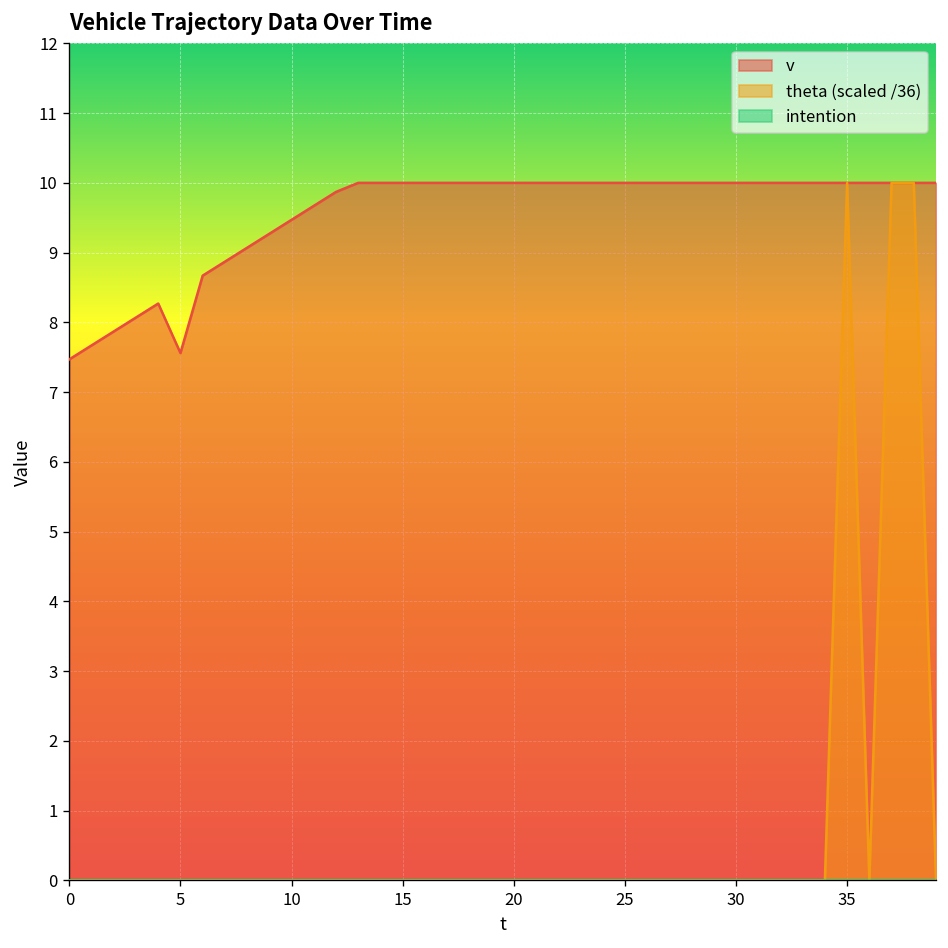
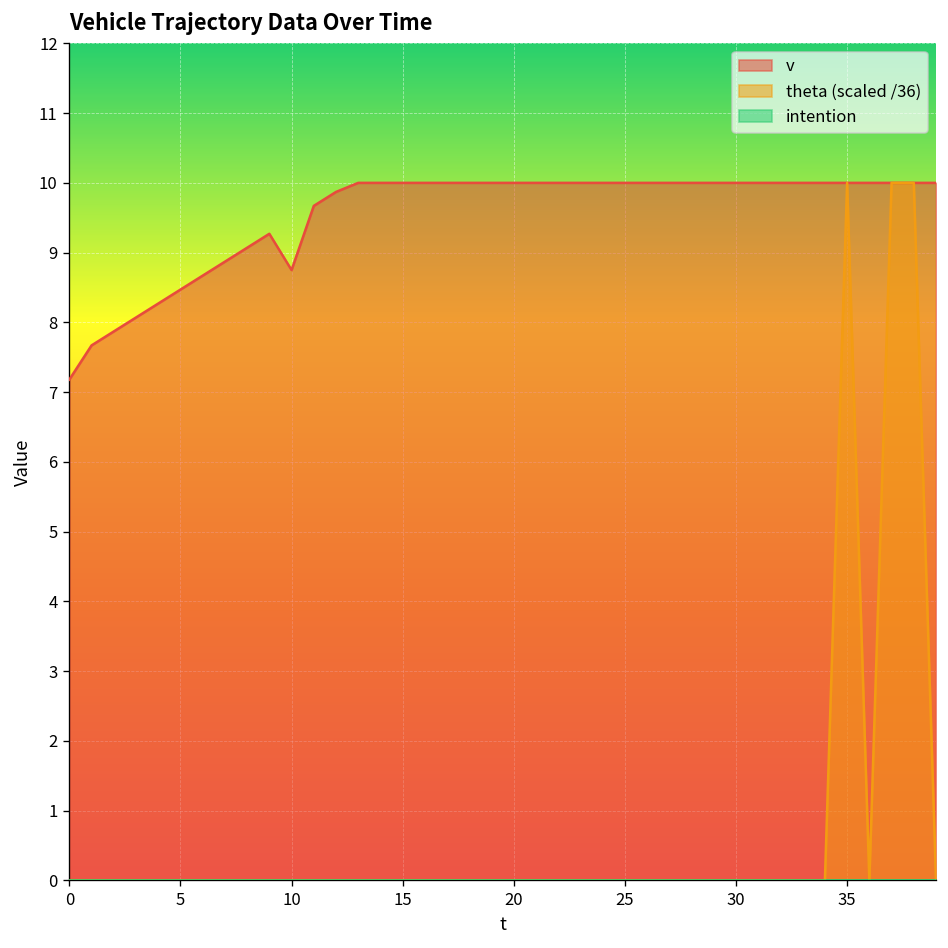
  {
    "v": {
-     "0": 7.5,
-     "5": 7.6,
-     "10": 9.5,
+     "0": 7.2,
+     "5": 8.5,
+     "10": 8.8,
      "15": 10.0,
      "20": 10.0,
      "25": 10.0,
      "30": 10.0
    },
    "intention": {
      "35": 0.0
    }
  }
